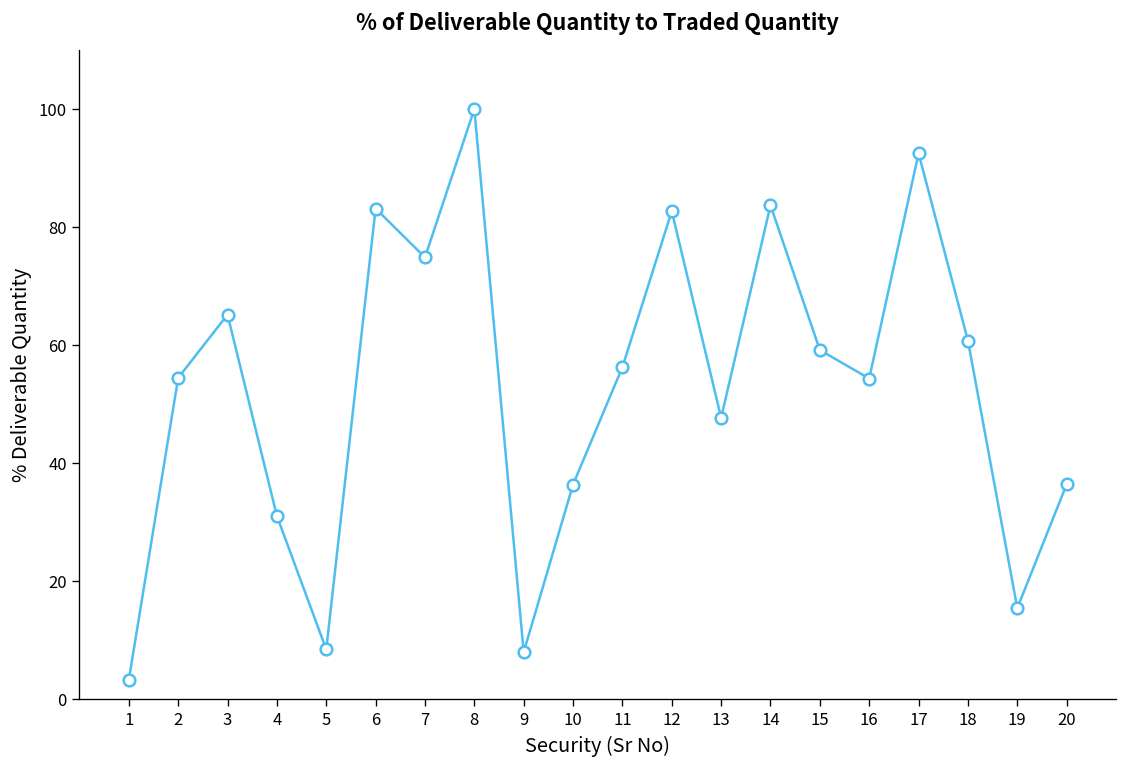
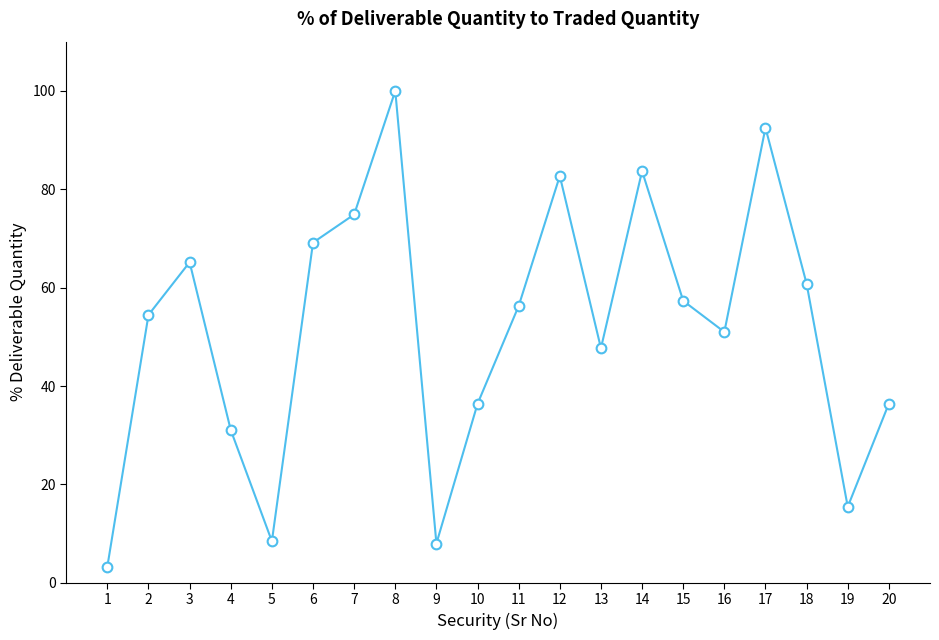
  {
    "1": 3,
    "2": 54,
    "3": 65,
    "4": 31,
    "5": 8,
-   "6": 83,
+   "6": 69,
    "7": 75,
    "8": 100,
    "9": 8,
    "10": 36,
    "11": 56,
    "12": 83,
    "13": 48,
    "14": 84,
-   "15": 59,
-   "16": 54,
+   "15": 57,
+   "16": 51,
    "17": 92,
    "18": 61,
    "19": 15,
    "20": 36
  }
